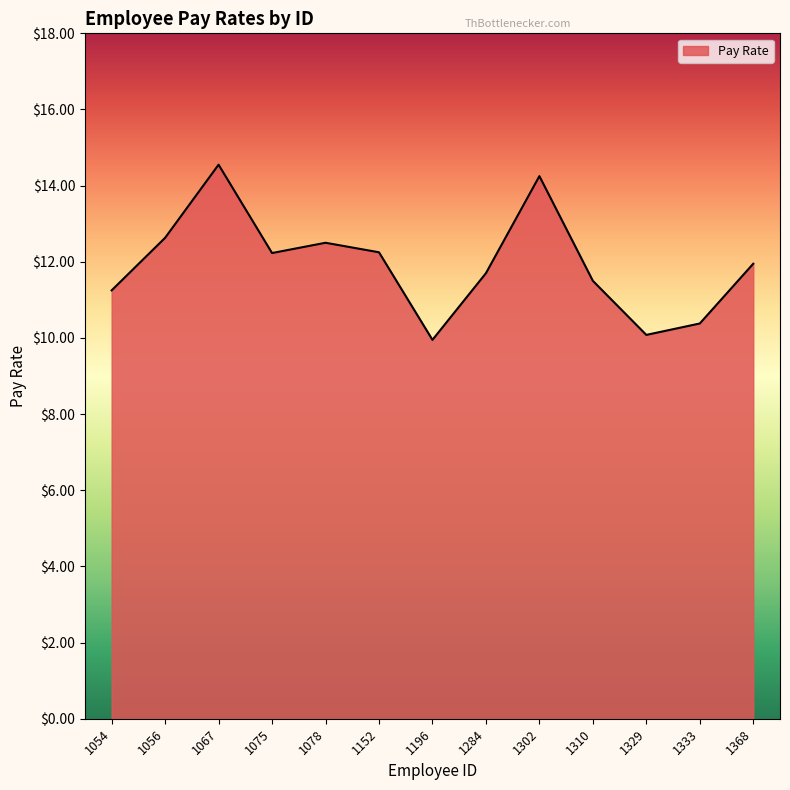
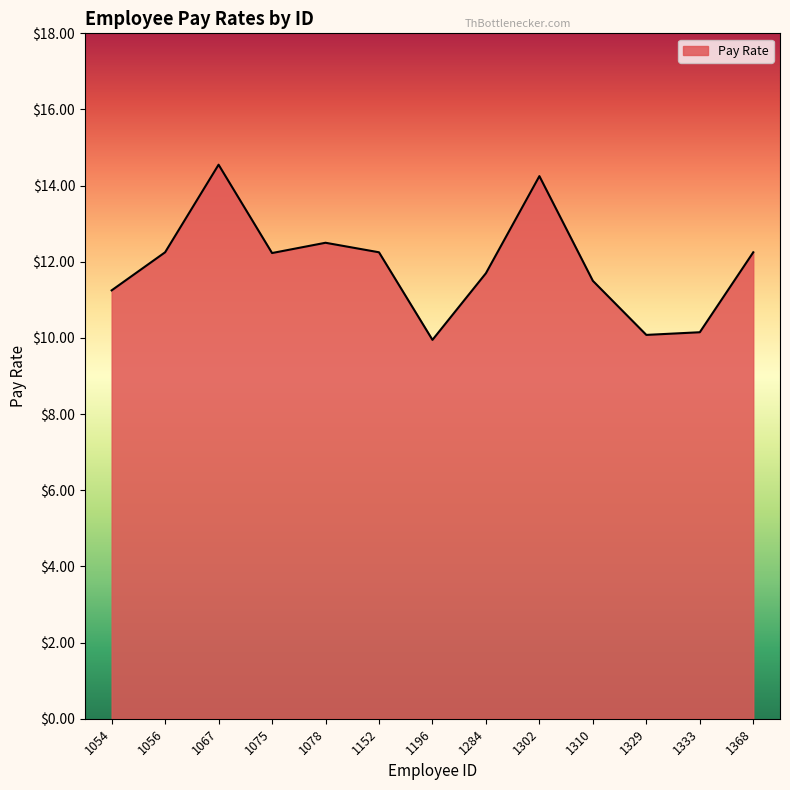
  {
    "1054": "$11.3",
-   "1056": "$12.6",
+   "1056": "$12.3",
    "1067": "$14.6",
    "1075": "$12.2",
    "1078": "$12.5",
    "1152": "$12.3",
    "1196": "$10.0",
    "1284": "$11.7",
    "1302": "$14.3",
    "1310": "$11.5",
    "1329": "$10.1",
-   "1333": "$10.4",
-   "1368": "$12.0"
+   "1333": "$10.2",
+   "1368": "$12.3"
  }
